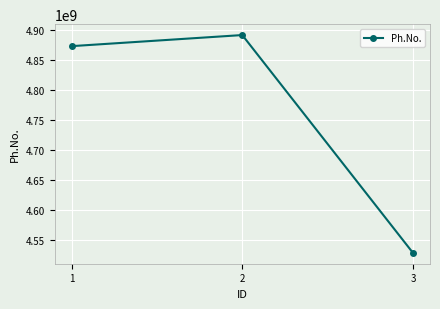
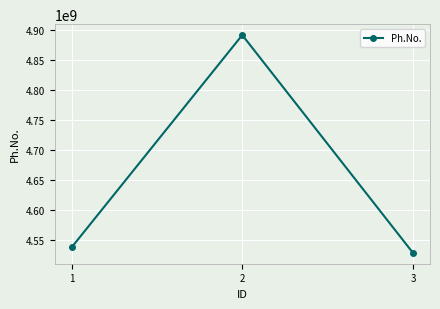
  {
-   "1": 4870000000,
+   "1": 4540000000,
    "2": 4890000000,
    "3": 4530000000
  }
